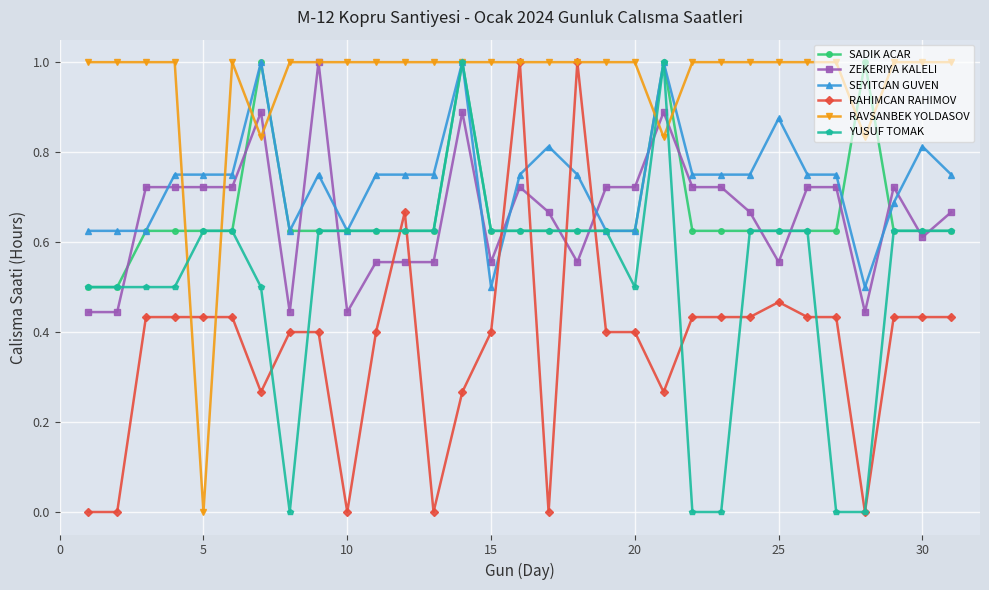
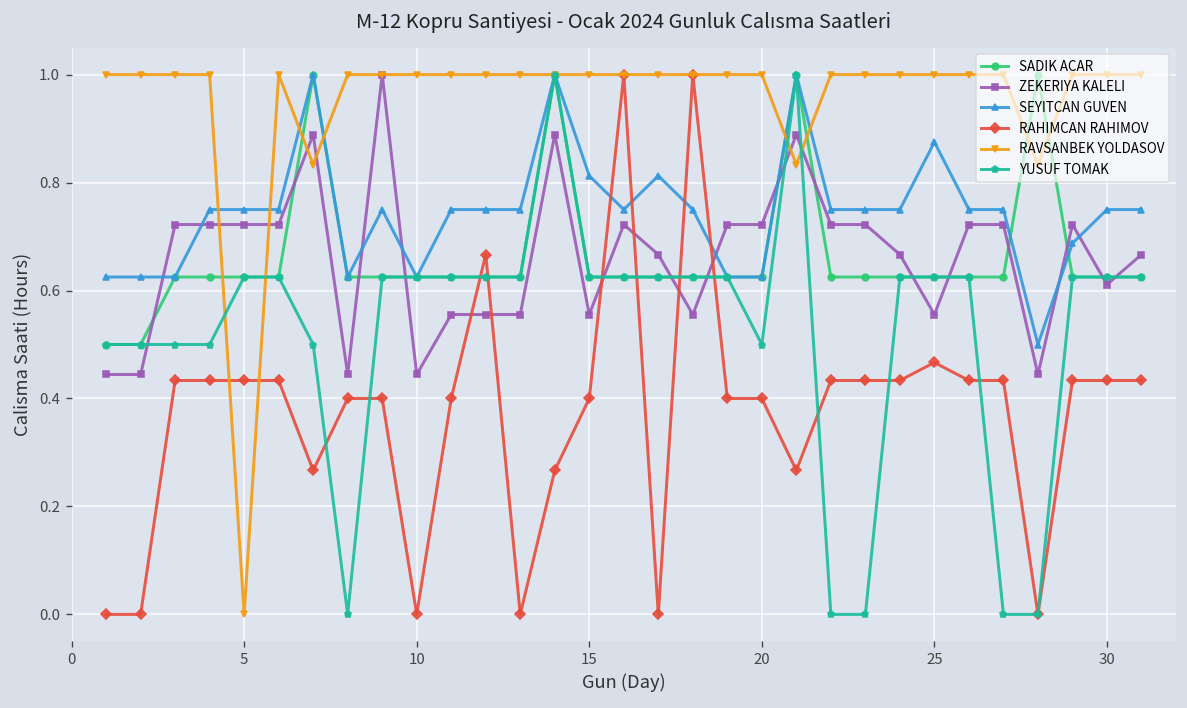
  {
    "ZEKERIYA KALELI": {
      "5": 0.72,
      "10": 0.44,
      "15": 0.56,
      "20": 0.72,
      "25": 0.56,
      "30": 0.61
    },
    "SEYITCAN GUVEN": {
      "5": 0.75,
-     "15": 0.50,
+     "15": 0.81,
      "25": 0.88,
-     "30": 0.81
+     "30": 0.75
    },
    "RAHIMCAN RAHIMOV": {
      "5": 0.43,
      "10": 0.00,
      "15": 0.40,
      "20": 0.40,
      "25": 0.47,
      "30": 0.43
    },
    "RAVSANBEK YOLDASOV": {
      "5": 0.00,
      "10": 1.00,
      "15": 1.00,
      "20": 1.00,
      "25": 1.00
    }
  }
